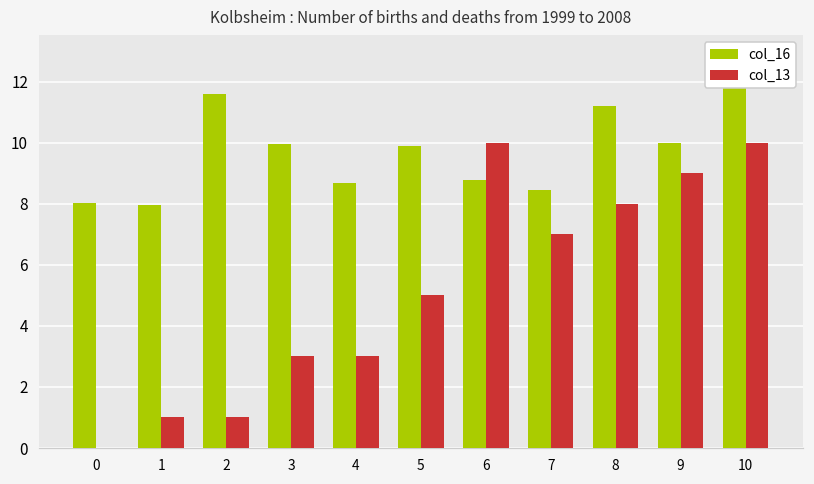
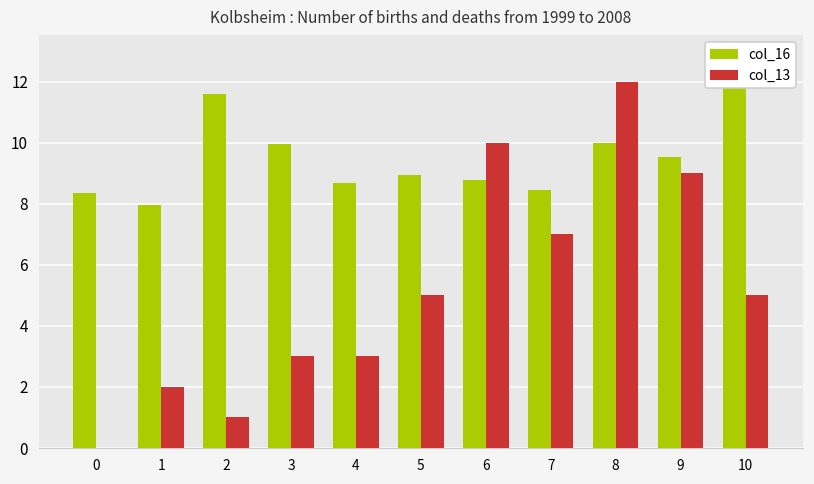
  {
    "col_16": {
-     "0": 8.0,
+     "0": 8.3,
      "1": 8.0,
      "2": 11.6,
      "3": 10.0,
      "4": 8.7,
-     "5": 9.9,
+     "5": 8.9,
      "6": 8.8,
      "7": 8.5,
-     "8": 11.2,
-     "9": 10.0
+     "8": 10.0,
+     "9": 9.5
    },
    "col_13": {
      "0": 0,
-     "1": 1,
+     "1": 2,
      "2": 1,
      "3": 3,
      "4": 3,
      "5": 5,
      "6": 10,
      "7": 7,
-     "8": 8,
+     "8": 12,
      "9": 9,
-     "10": 10
+     "10": 5
    }
  }
